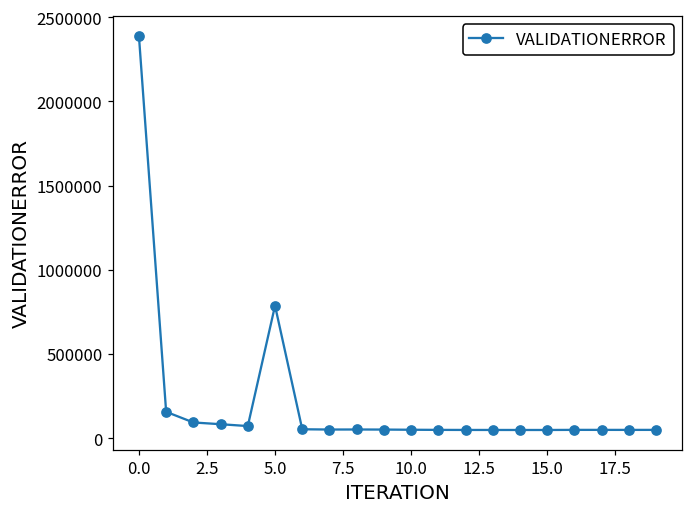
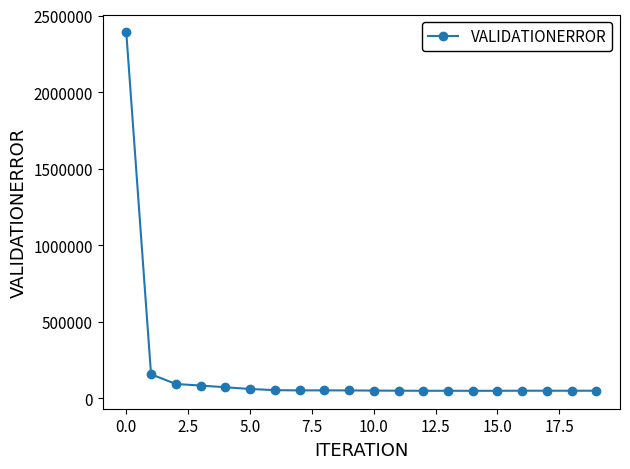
  {
    "0.0": 2390000,
-   "5.0": 790000,
+   "5.0": 60000,
    "10.0": 50000,
    "15.0": 50000
  }
